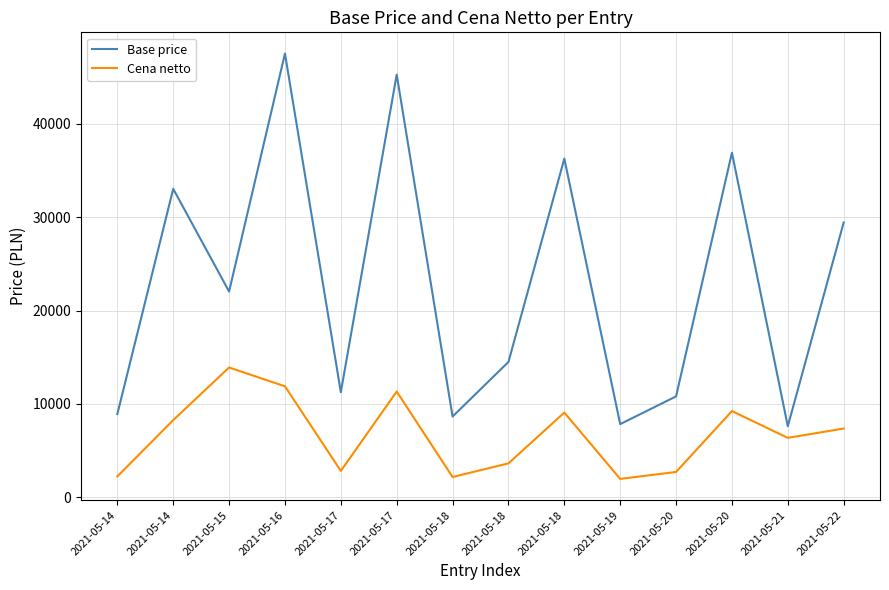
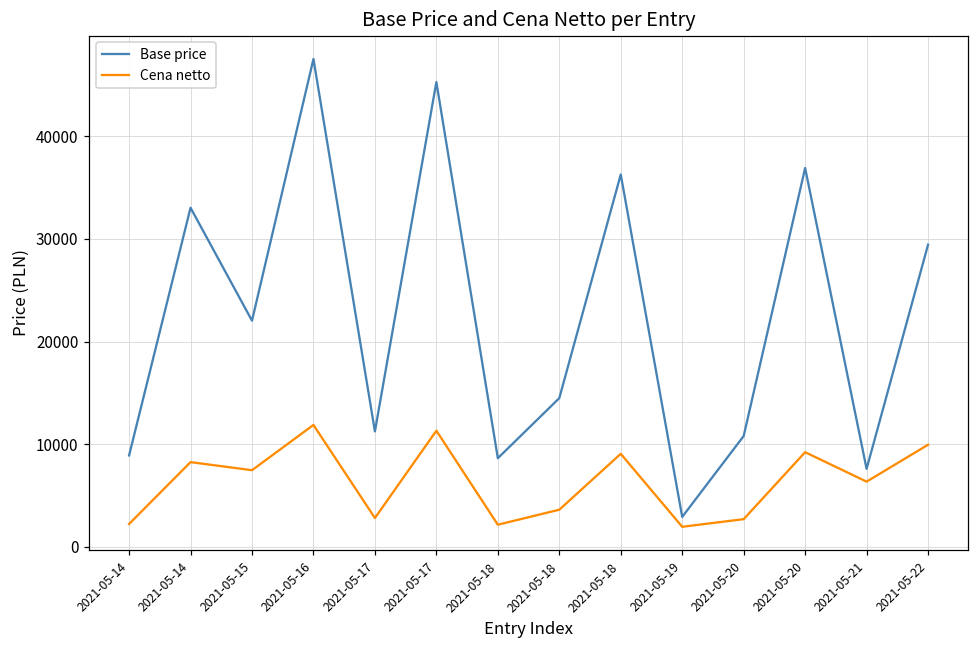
  {
    "Base price": {
      "2021-05-15": 22000,
      "2021-05-16": 48000,
-     "2021-05-19": 8000,
+     "2021-05-19": 3000,
      "2021-05-21": 8000,
      "2021-05-22": 29000
    },
    "Cena netto": {
-     "2021-05-15": 14000,
+     "2021-05-15": 7000,
      "2021-05-16": 12000,
      "2021-05-19": 2000,
      "2021-05-21": 6000,
-     "2021-05-22": 7000
+     "2021-05-22": 10000
    }
  }
